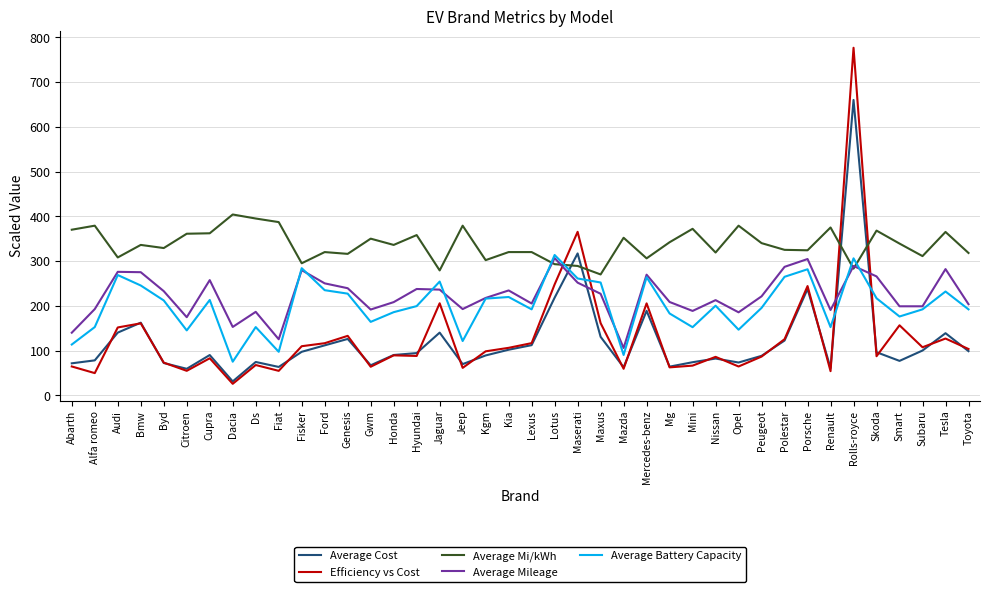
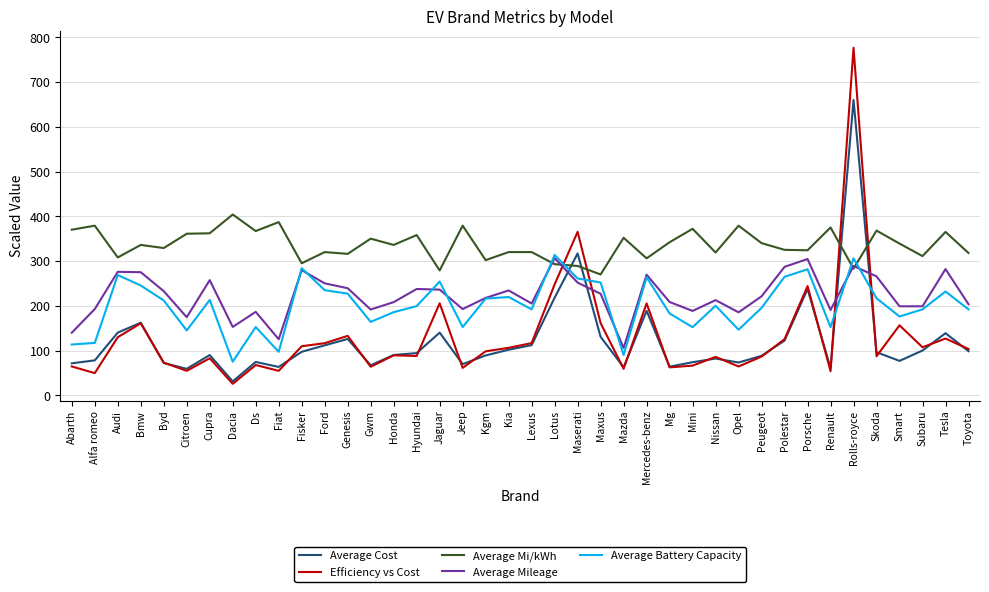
  {
    "Average Cost": {
      "Abarth": 70,
      "Alfa romeo": 80,
      "Audi": 140,
      "Cupra": 90,
      "Ds": 70,
      "Fiat": 60,
      "Fisker": 100,
      "Genesis": 130,
      "Hyundai": 90,
      "Jaguar": 140,
      "Jeep": 70,
      "Kgm": 90,
      "Lotus": 220,
      "Maserati": 320,
      "Maxus": 130,
      "Mercedes-benz": 190,
      "Mini": 70,
      "Opel": 70,
      "Porsche": 240,
      "Renault": 60,
      "Rolls-royce": 660,
      "Skoda": 100,
      "Smart": 80,
      "Subaru": 100,
      "Tesla": 140
    },
    "Efficiency vs Cost": {
      "Abarth": 60,
      "Alfa romeo": 50,
-     "Audi": 150,
+     "Audi": 130,
      "Cupra": 80,
      "Ds": 70,
      "Fiat": 50,
      "Fisker": 110,
      "Genesis": 130,
      "Hyundai": 90,
      "Jaguar": 210,
      "Jeep": 60,
      "Kgm": 100,
      "Lotus": 250,
      "Maserati": 370,
      "Maxus": 160,
      "Mercedes-benz": 210,
      "Mini": 70,
      "Opel": 60,
      "Porsche": 240,
      "Renault": 50,
      "Rolls-royce": 780,
      "Skoda": 90,
      "Smart": 160,
      "Subaru": 110,
      "Tesla": 130
    },
    "Average Mi/kWh": {
      "Abarth": 370,
      "Alfa romeo": 380,
      "Audi": 310,
      "Bmw": 340,
      "Byd": 330,
      "Citroen": 360,
      "Cupra": 360,
      "Dacia": 400,
-     "Ds": 400,
+     "Ds": 370,
      "Fiat": 390,
      "Fisker": 300,
      "Ford": 320,
      "Genesis": 320,
      "Gwm": 350,
      "Honda": 340,
      "Hyundai": 360,
      "Jaguar": 280,
      "Jeep": 380,
      "Kgm": 300,
      "Kia": 320,
      "Lexus": 320,
      "Lotus": 290,
      "Maserati": 290,
      "Maxus": 270,
      "Mazda": 350,
      "Mercedes-benz": 310,
      "Mg": 340,
      "Mini": 370,
      "Nissan": 320,
      "Opel": 380,
      "Peugeot": 340,
      "Polestar": 330,
      "Porsche": 320,
      "Renault": 380,
      "Rolls-royce": 280,
      "Skoda": 370,
      "Smart": 340,
      "Subaru": 310,
      "Tesla": 370,
      "Toyota": 320
    },
    "Average Mileage": {
      "Abarth": 140,
      "Alfa romeo": 190,
      "Audi": 280,
      "Bmw": 280,
      "Byd": 230,
      "Citroen": 170,
      "Cupra": 260,
      "Dacia": 150,
      "Ds": 190,
      "Fiat": 130,
      "Ford": 250,
      "Genesis": 240,
      "Gwm": 190,
      "Honda": 210,
      "Hyundai": 240,
      "Jaguar": 240,
      "Jeep": 190,
      "Kia": 230,
      "Lexus": 210,
      "Lotus": 310,
      "Maserati": 250,
      "Maxus": 230,
      "Mazda": 110,
      "Mg": 210,
      "Mini": 190,
      "Nissan": 210,
      "Opel": 190,
      "Peugeot": 220,
      "Polestar": 290,
      "Porsche": 300,
      "Renault": 190,
      "Rolls-royce": 290,
      "Skoda": 270,
      "Smart": 200,
      "Subaru": 200,
      "Tesla": 280,
      "Toyota": 200
    },
    "Average Battery Capacity": {
      "Abarth": 110,
-     "Alfa romeo": 150,
+     "Alfa romeo": 120,
      "Audi": 270,
      "Bmw": 250,
      "Byd": 210,
      "Citroen": 140,
      "Cupra": 210,
      "Dacia": 80,
      "Ds": 150,
      "Fiat": 100,
      "Ford": 230,
      "Genesis": 230,
      "Gwm": 160,
      "Honda": 190,
      "Hyundai": 200,
      "Jaguar": 250,
-     "Jeep": 120,
+     "Jeep": 150,
      "Kia": 220,
      "Lexus": 190,
      "Lotus": 310,
      "Maserati": 260,
      "Maxus": 250,
      "Mazda": 90,
      "Mg": 180,
      "Mini": 150,
      "Nissan": 200,
      "Opel": 150,
      "Peugeot": 200,
      "Polestar": 260,
      "Porsche": 280,
      "Renault": 150,
      "Rolls-royce": 310,
      "Skoda": 220,
      "Smart": 180,
      "Subaru": 190,
      "Tesla": 230,
      "Toyota": 190
    }
  }
